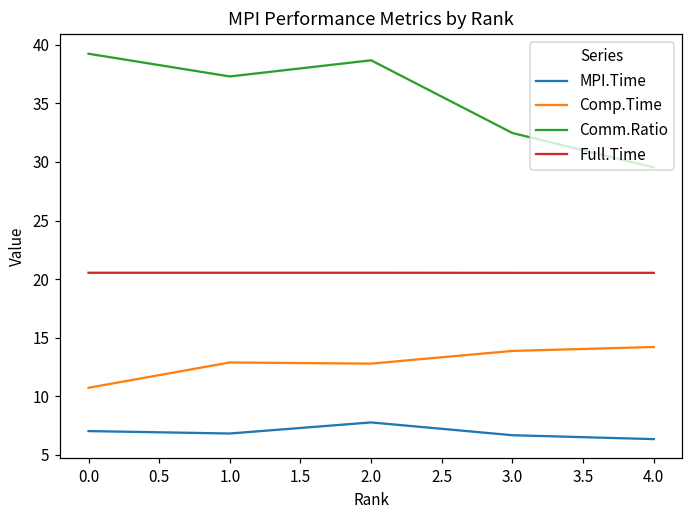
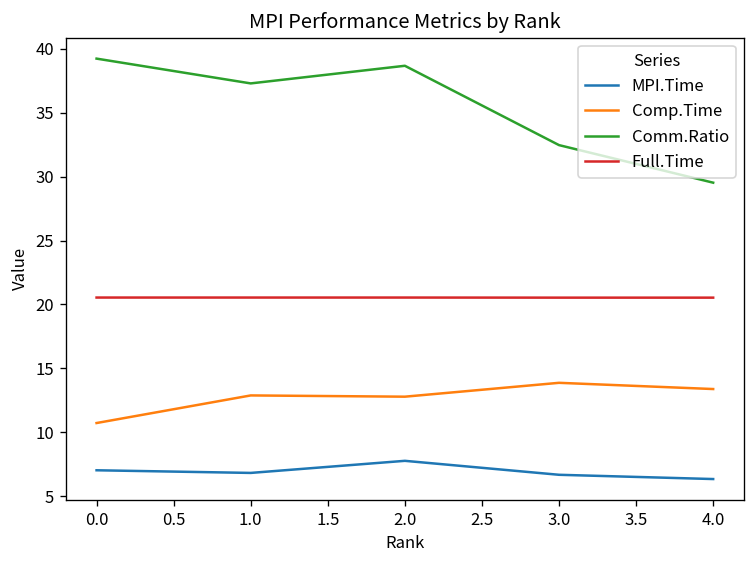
  {
    "MPI.Time": {
      "0.0": 7.0,
      "1.0": 6.8,
      "2.0": 7.8,
      "3.0": 6.7,
      "4.0": 6.3
    },
    "Comp.Time": {
      "0.0": 10.7,
      "1.0": 12.9,
      "2.0": 12.8,
      "3.0": 13.9,
-     "4.0": 14.2
+     "4.0": 13.4
    },
    "Comm.Ratio": {
      "0.0": 39.2,
      "1.0": 37.3,
      "2.0": 38.7,
      "3.0": 32.5,
      "4.0": 29.5
    },
    "Full.Time": {
      "0.0": 20.5,
      "1.0": 20.5,
      "2.0": 20.5,
      "3.0": 20.5,
      "4.0": 20.5
    }
  }
